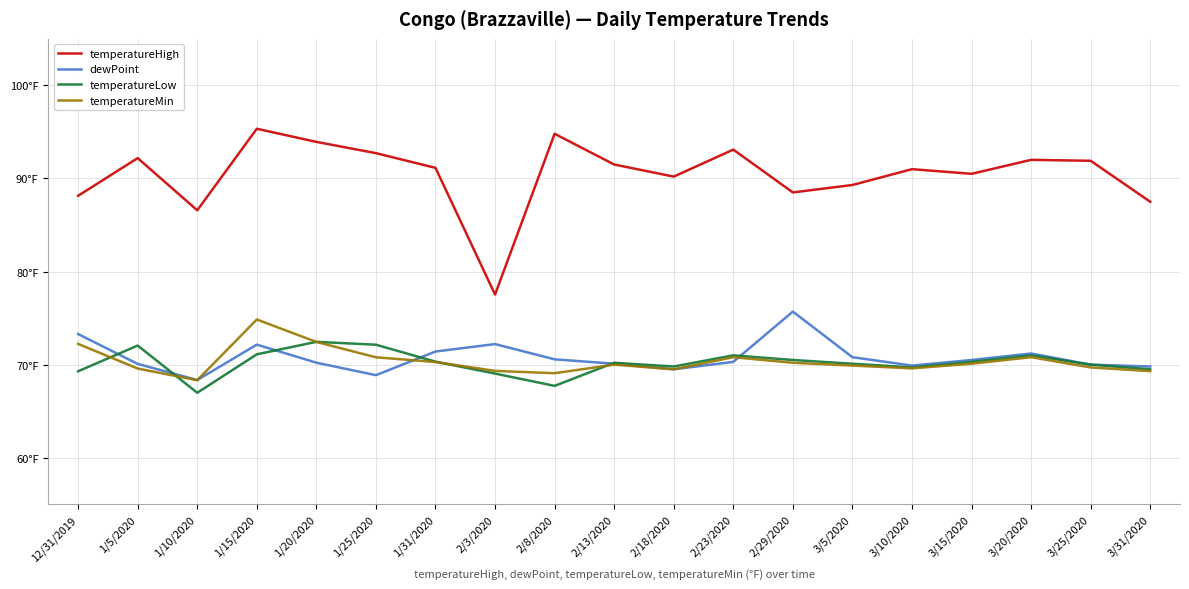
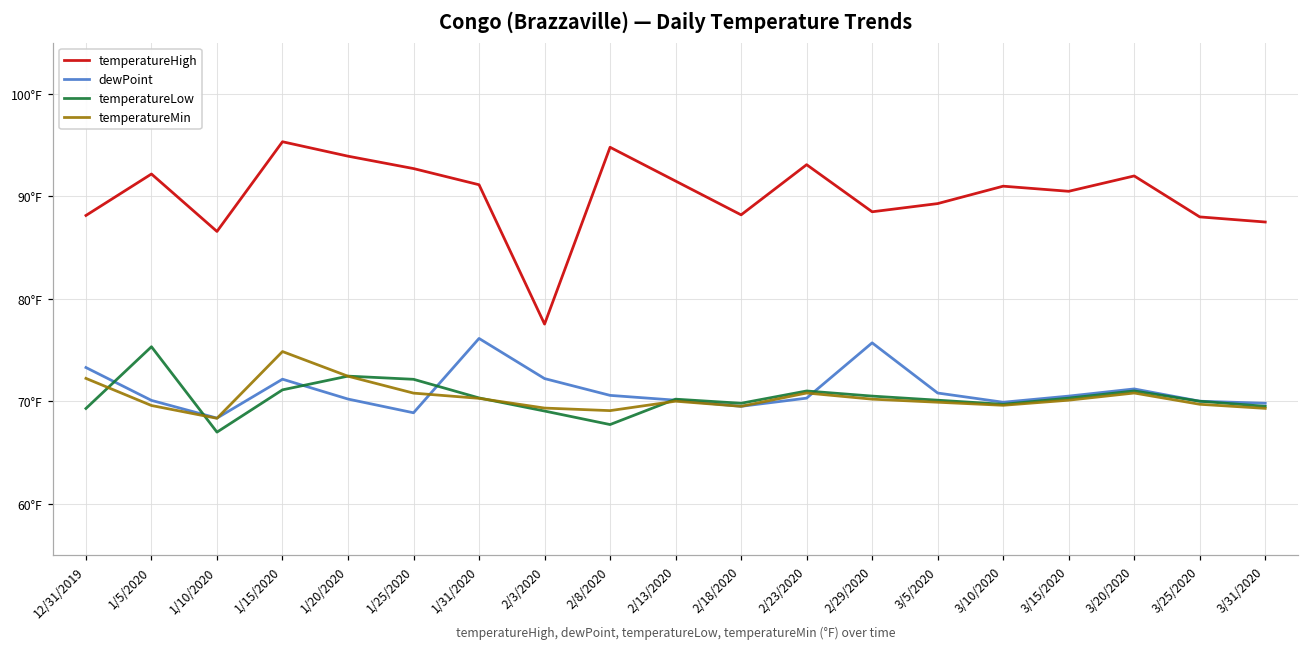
  {
    "temperatureHigh": {
      "12/31/2019": "88°F",
      "1/5/2020": "92°F",
      "1/10/2020": "87°F",
      "1/15/2020": "95°F",
      "1/20/2020": "94°F",
      "1/25/2020": "93°F",
      "1/31/2020": "91°F",
      "2/3/2020": "78°F",
      "2/8/2020": "95°F",
      "2/13/2020": "92°F",
-     "2/18/2020": "90°F",
+     "2/18/2020": "88°F",
      "2/23/2020": "93°F",
      "2/29/2020": "89°F",
      "3/5/2020": "89°F",
      "3/10/2020": "91°F",
      "3/15/2020": "91°F",
      "3/20/2020": "92°F",
-     "3/25/2020": "92°F",
+     "3/25/2020": "88°F",
      "3/31/2020": "88°F"
    },
    "dewPoint": {
      "12/31/2019": "73°F",
      "1/5/2020": "70°F",
      "1/15/2020": "72°F",
      "1/20/2020": "70°F",
      "1/25/2020": "69°F",
-     "1/31/2020": "71°F",
+     "1/31/2020": "76°F",
      "2/3/2020": "72°F",
      "2/8/2020": "71°F",
      "2/23/2020": "70°F",
      "2/29/2020": "76°F",
      "3/5/2020": "71°F",
      "3/31/2020": "70°F"
    },
    "temperatureLow": {
      "12/31/2019": "69°F",
-     "1/5/2020": "72°F",
+     "1/5/2020": "75°F",
      "1/10/2020": "67°F",
      "1/15/2020": "71°F",
      "1/25/2020": "72°F",
      "2/3/2020": "69°F",
      "2/8/2020": "68°F",
      "2/18/2020": "70°F",
      "2/29/2020": "71°F"
    },
    "temperatureMin": {
      "12/31/2019": "72°F",
      "1/5/2020": "70°F",
      "1/15/2020": "75°F",
      "1/25/2020": "71°F",
      "2/3/2020": "69°F",
      "2/8/2020": "69°F",
      "2/29/2020": "70°F",
      "3/25/2020": "70°F"
    }
  }
